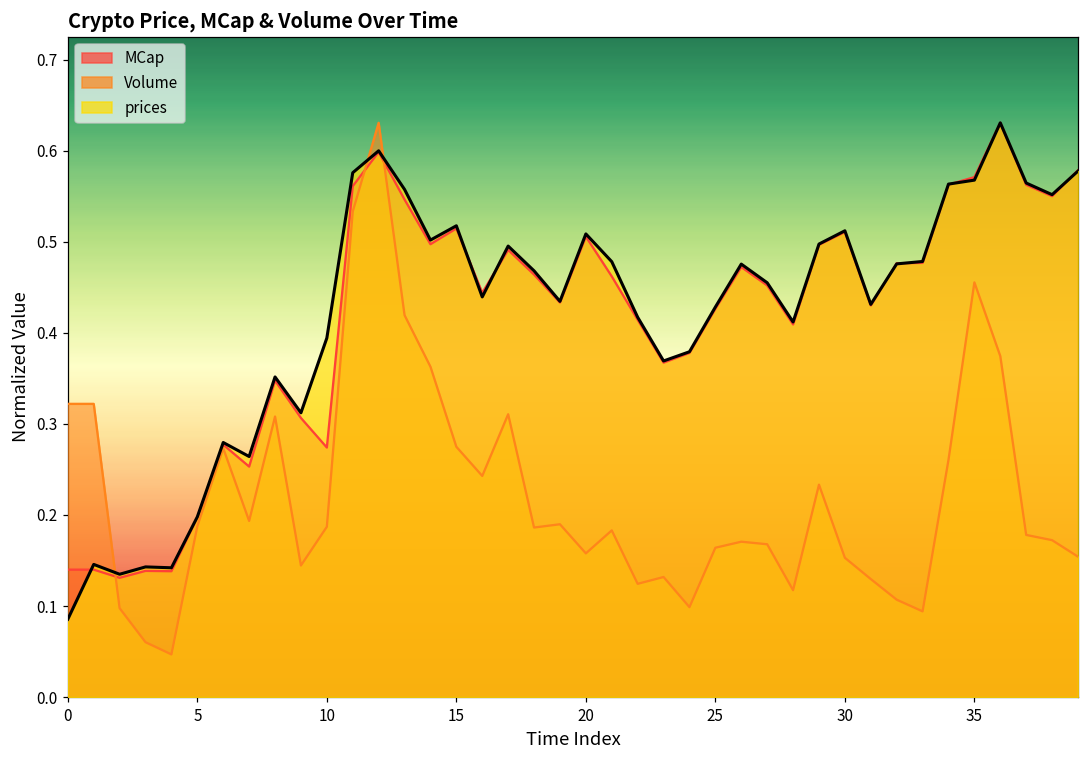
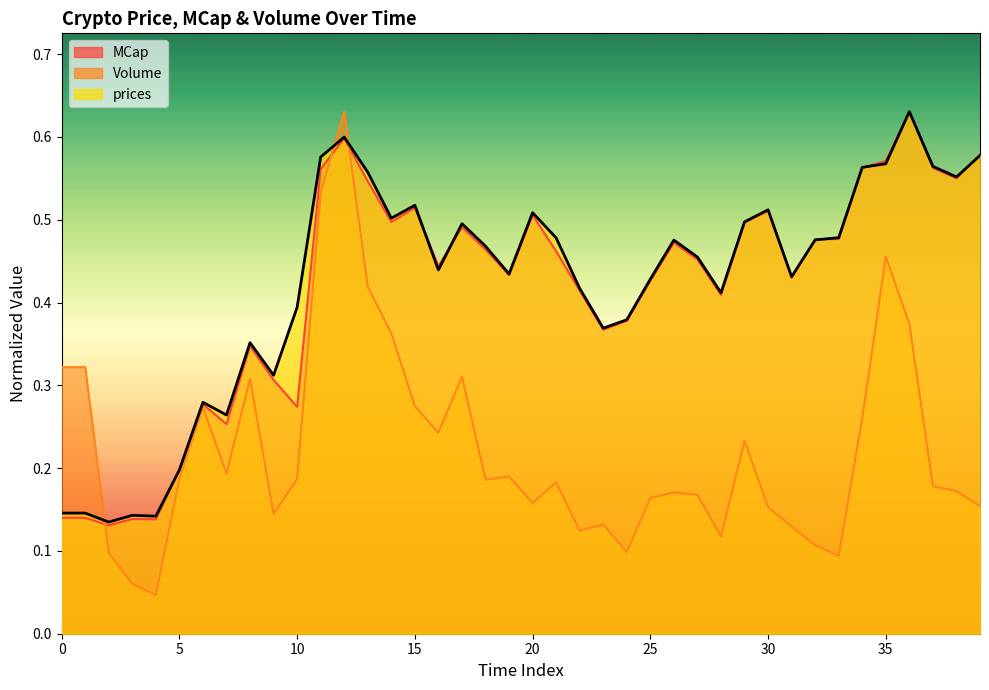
  {
    "MCap": {
      "0": 0.14,
      "10": 0.27,
      "35": 0.57
    },
    "Volume": {
      "0": 0.32,
      "5": 0.19,
      "10": 0.19,
      "15": 0.27,
      "20": 0.16,
      "25": 0.16,
      "30": 0.15,
      "35": 0.46
    },
    "prices": {
-     "0": 0.09,
+     "0": 0.15,
      "10": 0.39,
      "35": 0.57
    }
  }
